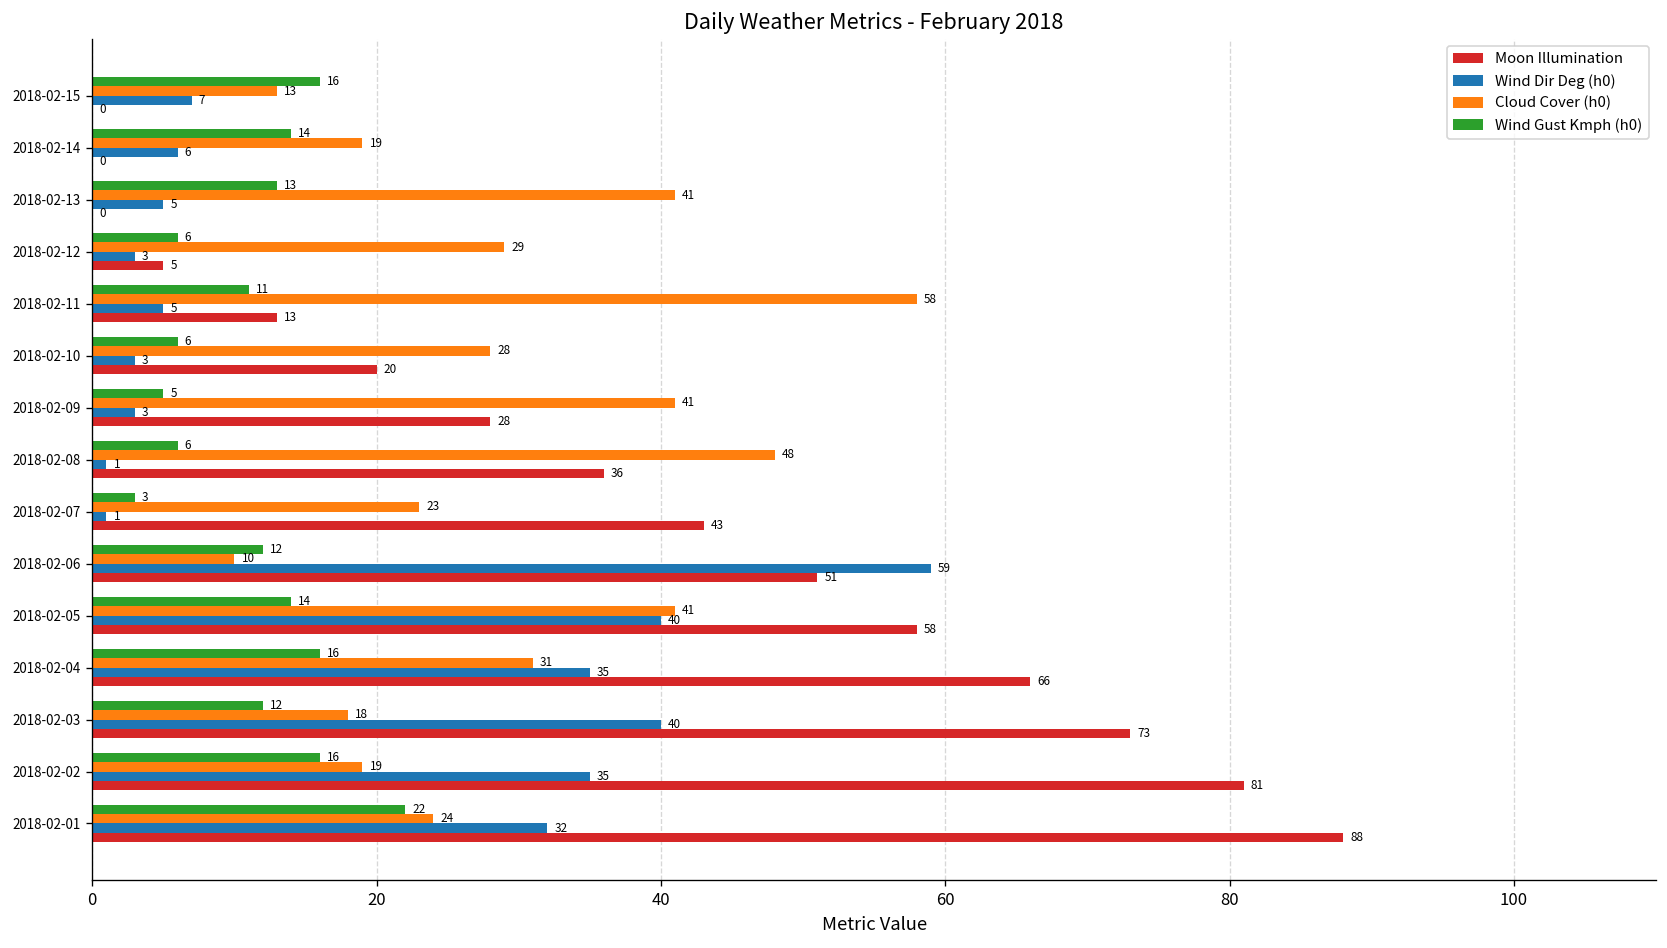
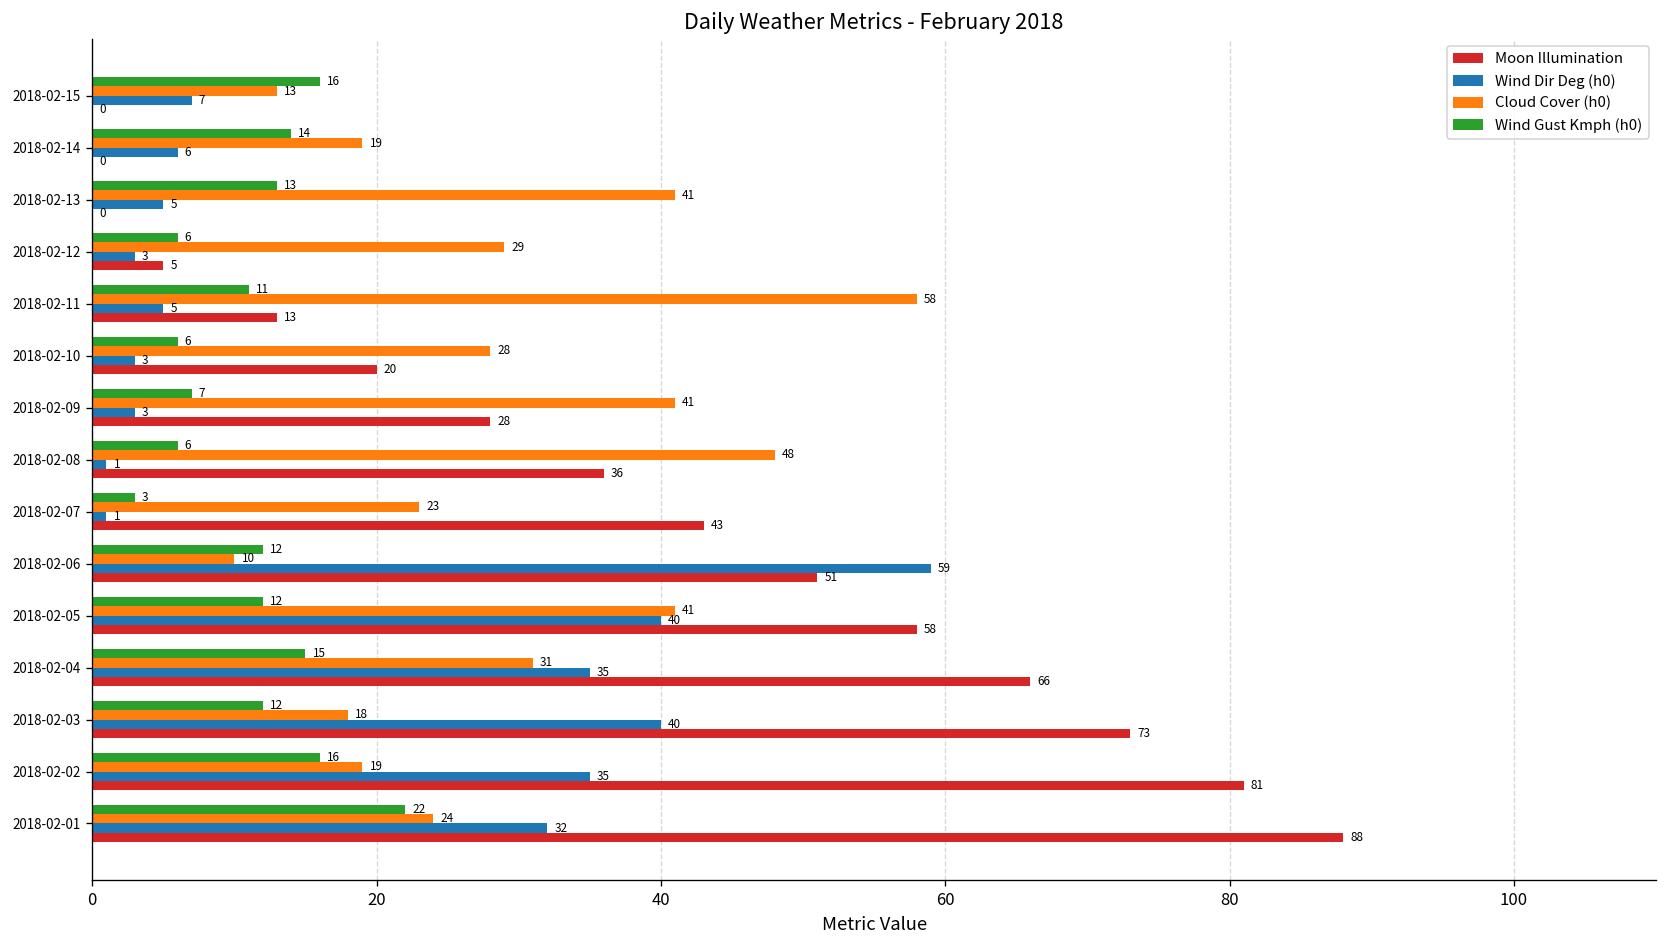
  {
    "Moon Illumination": {
      "2018-02-15": 0,
      "2018-02-14": 0,
      "2018-02-13": 0,
      "2018-02-12": 5,
      "2018-02-11": 13,
      "2018-02-10": 20,
      "2018-02-09": 28,
      "2018-02-08": 36,
      "2018-02-07": 43,
      "2018-02-06": 51,
      "2018-02-05": 58,
      "2018-02-04": 66,
      "2018-02-03": 73,
      "2018-02-02": 81,
      "2018-02-01": 88
    },
    "Wind Dir Deg (h0)": {
      "2018-02-15": 7,
      "2018-02-14": 6,
      "2018-02-13": 5,
      "2018-02-12": 3,
      "2018-02-11": 5,
      "2018-02-10": 3,
      "2018-02-09": 3,
      "2018-02-08": 1,
      "2018-02-07": 1,
      "2018-02-06": 59,
      "2018-02-05": 40,
      "2018-02-04": 35,
      "2018-02-03": 40,
      "2018-02-02": 35,
      "2018-02-01": 32
    },
    "Cloud Cover (h0)": {
      "2018-02-15": 13,
      "2018-02-14": 19,
      "2018-02-13": 41,
      "2018-02-12": 29,
      "2018-02-11": 58,
      "2018-02-10": 28,
      "2018-02-09": 41,
      "2018-02-08": 48,
      "2018-02-07": 23,
      "2018-02-06": 10,
      "2018-02-05": 41,
      "2018-02-04": 31,
      "2018-02-03": 18,
      "2018-02-02": 19,
      "2018-02-01": 24
    },
    "Wind Gust Kmph (h0)": {
      "2018-02-15": 16,
      "2018-02-14": 14,
      "2018-02-13": 13,
      "2018-02-12": 6,
      "2018-02-11": 11,
      "2018-02-10": 6,
-     "2018-02-09": 5,
+     "2018-02-09": 7,
      "2018-02-08": 6,
      "2018-02-07": 3,
      "2018-02-06": 12,
-     "2018-02-05": 14,
-     "2018-02-04": 16,
+     "2018-02-05": 12,
+     "2018-02-04": 15,
      "2018-02-03": 12,
      "2018-02-02": 16,
      "2018-02-01": 22
    }
  }
